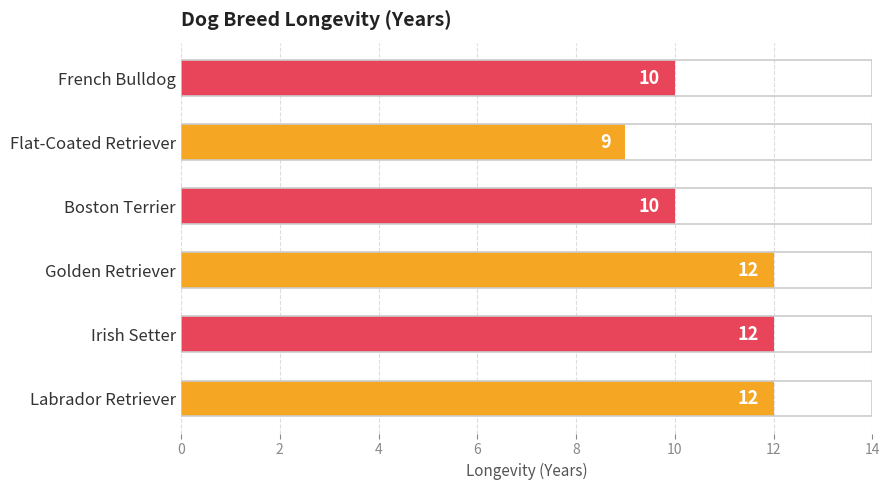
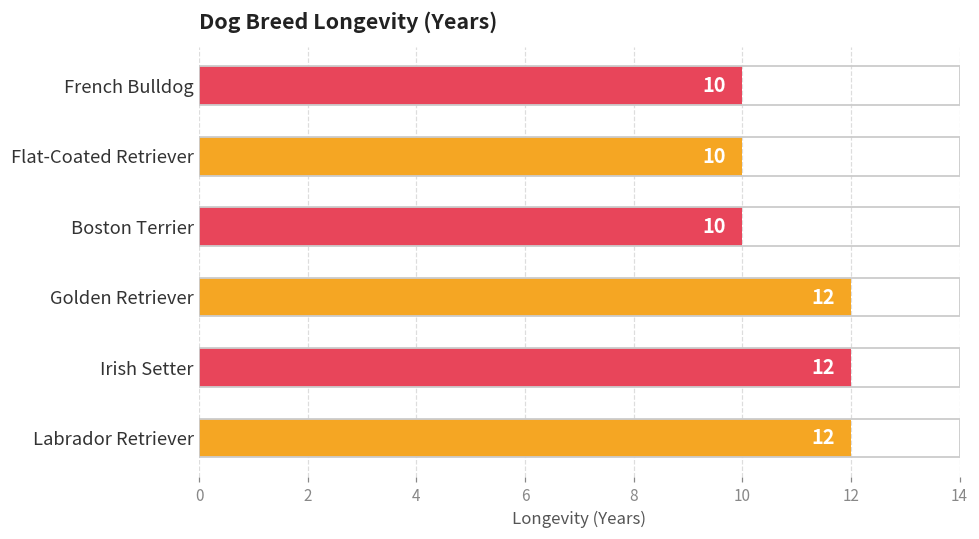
  {
    "French Bulldog": 10,
-   "Flat-Coated Retriever": 9,
+   "Flat-Coated Retriever": 10,
    "Boston Terrier": 10,
    "Golden Retriever": 12,
    "Irish Setter": 12,
    "Labrador Retriever": 12
  }
